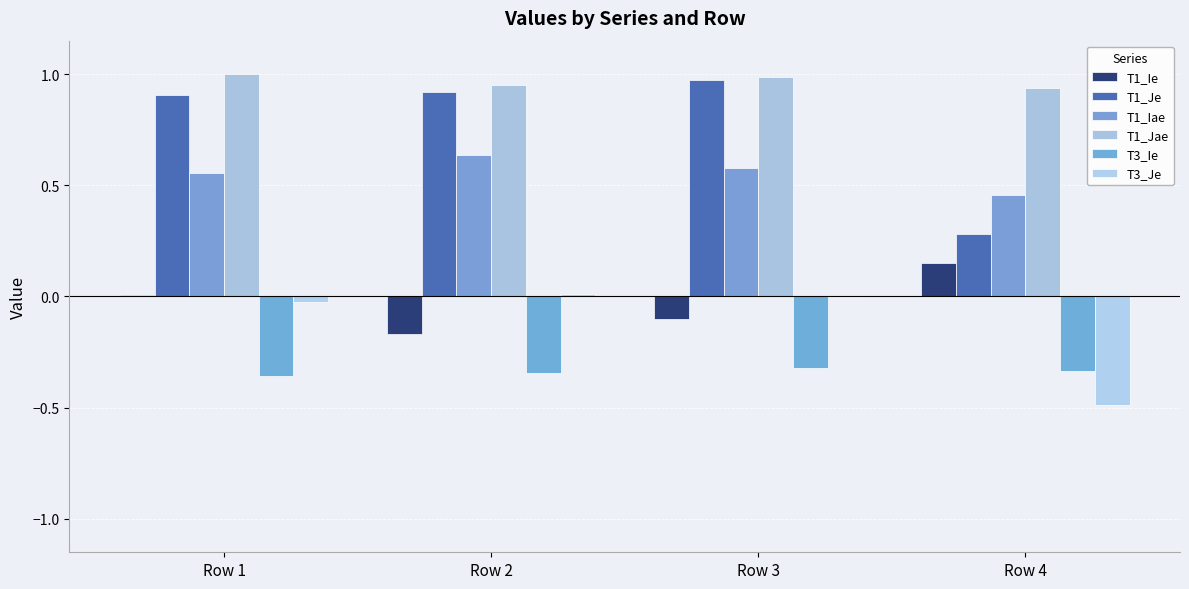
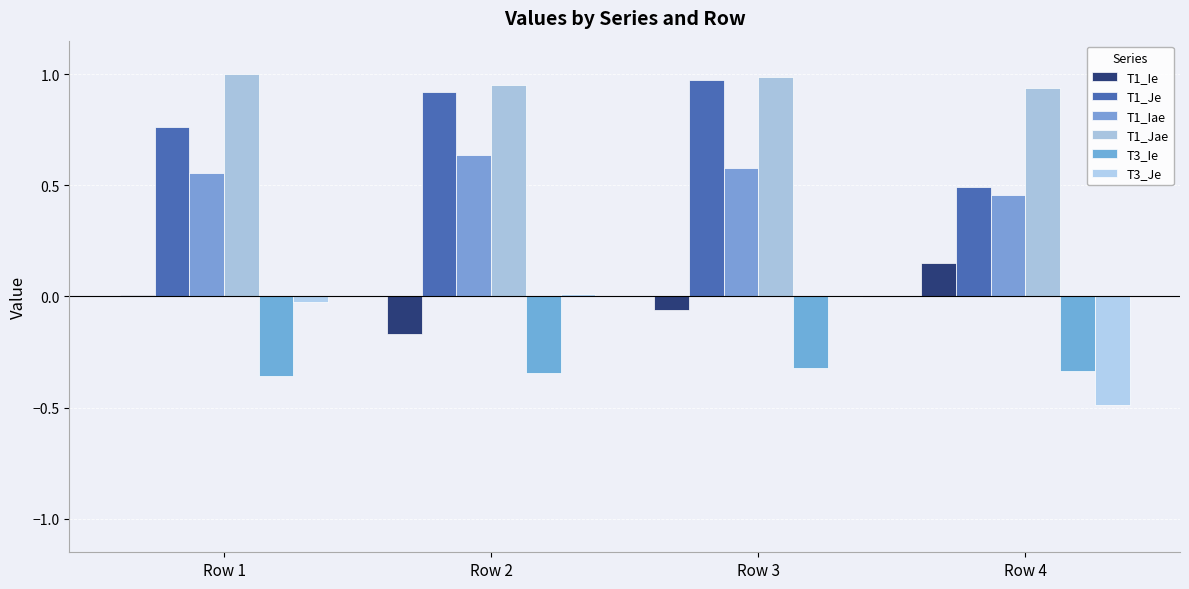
  {
    "T1_Ie": {
      "Row 2": -0.17,
-     "Row 3": -0.10,
+     "Row 3": -0.06,
      "Row 4": 0.15
    },
    "T1_Je": {
-     "Row 1": 0.91,
+     "Row 1": 0.76,
      "Row 2": 0.92,
      "Row 3": 0.97,
-     "Row 4": 0.28
+     "Row 4": 0.49
    }
  }
